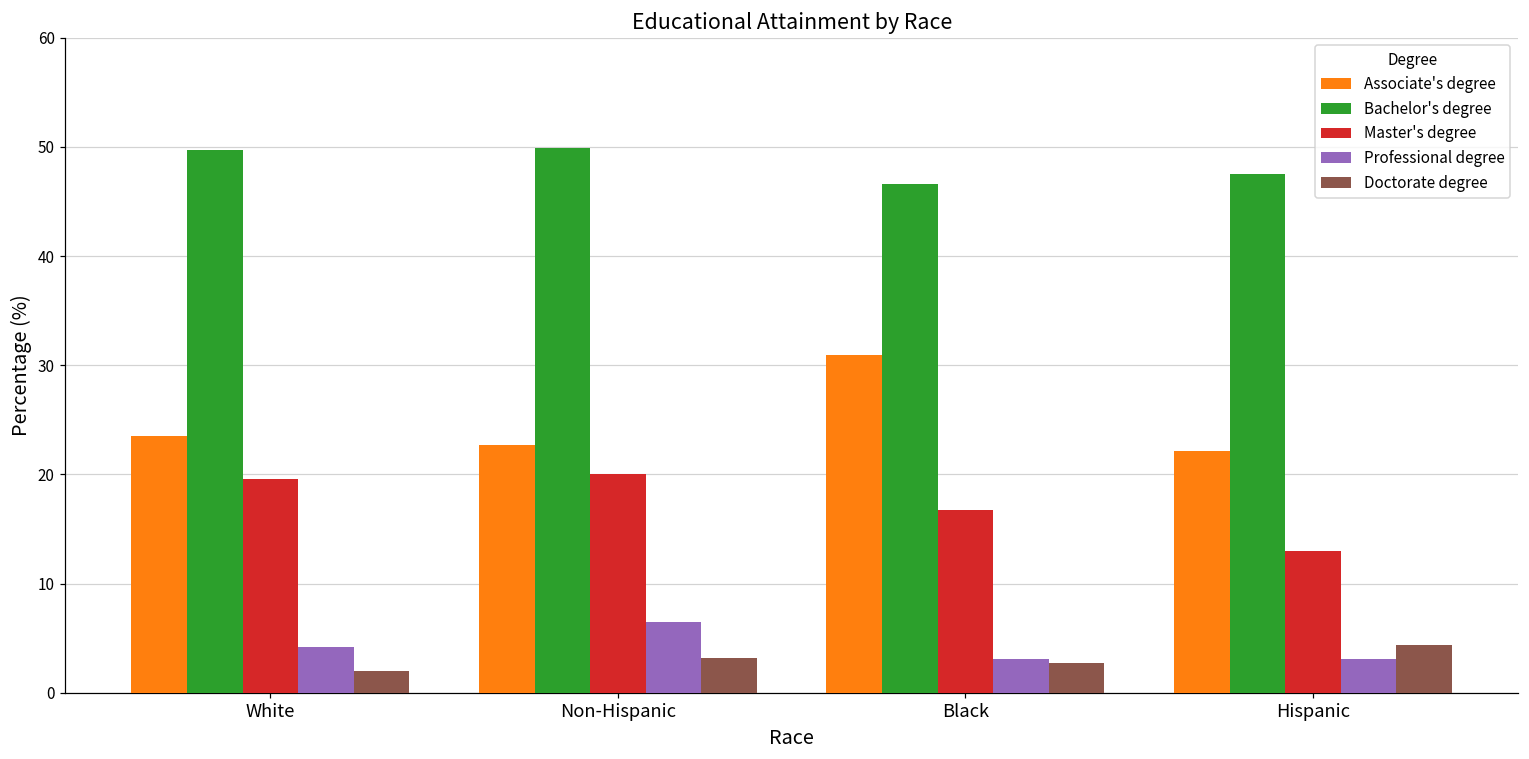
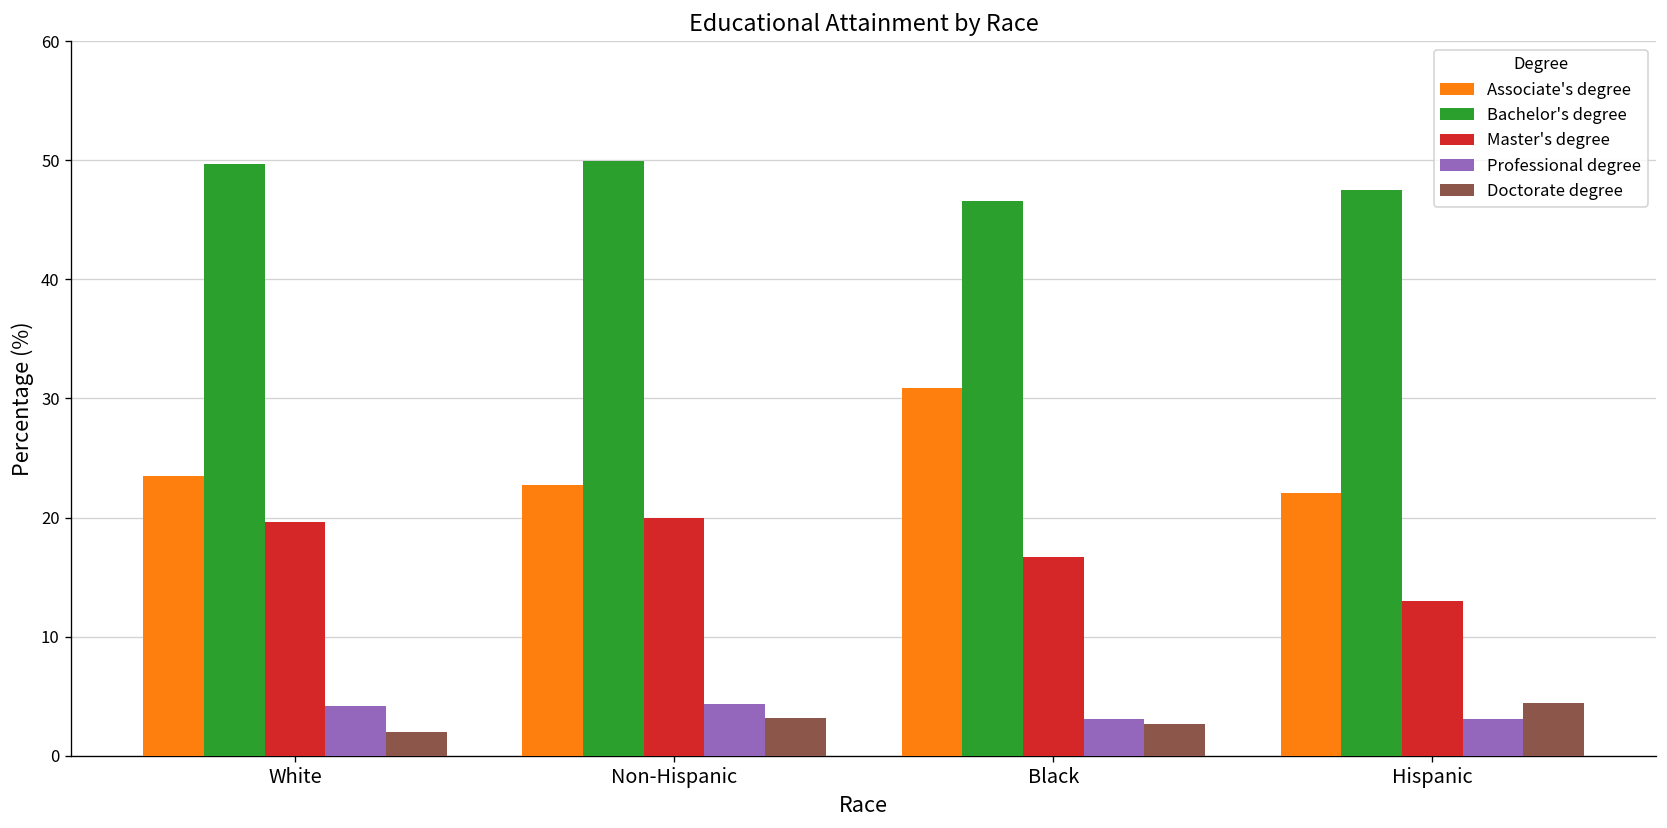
  {
    "Associate's degree": {
      "White": 24,
      "Non-Hispanic": 23,
      "Black": 31,
      "Hispanic": 22
    },
    "Bachelor's degree": {
      "White": 50,
      "Non-Hispanic": 50,
      "Black": 47,
      "Hispanic": 48
    },
    "Master's degree": {
      "White": 20,
      "Non-Hispanic": 20,
      "Black": 17,
      "Hispanic": 13
    },
    "Professional degree": {
      "White": 4,
-     "Non-Hispanic": 7,
+     "Non-Hispanic": 4,
      "Black": 3,
      "Hispanic": 3
    },
    "Doctorate degree": {
      "White": 2,
      "Non-Hispanic": 3,
      "Black": 3,
      "Hispanic": 4
    }
  }
